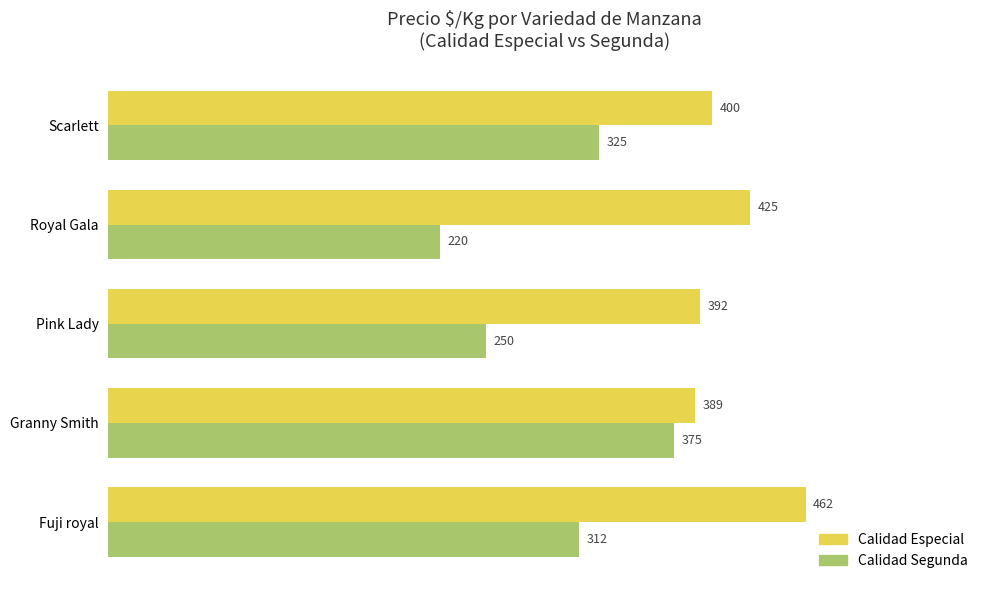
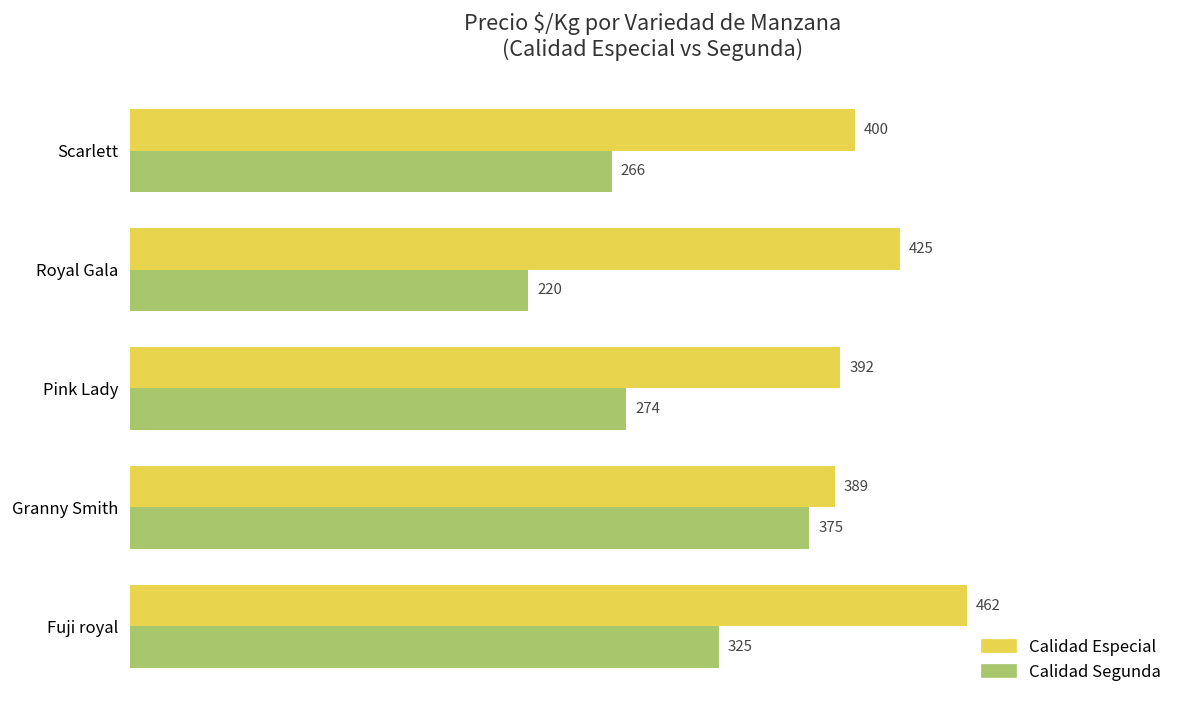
  {
    "Calidad Especial": {
      "Scarlett": 400,
      "Royal Gala": 425,
      "Pink Lady": 392,
      "Granny Smith": 389,
      "Fuji royal": 462
    },
    "Calidad Segunda": {
-     "Scarlett": 325,
+     "Scarlett": 266,
      "Royal Gala": 220,
-     "Pink Lady": 250,
+     "Pink Lady": 274,
      "Granny Smith": 375,
-     "Fuji royal": 312
+     "Fuji royal": 325
    }
  }
